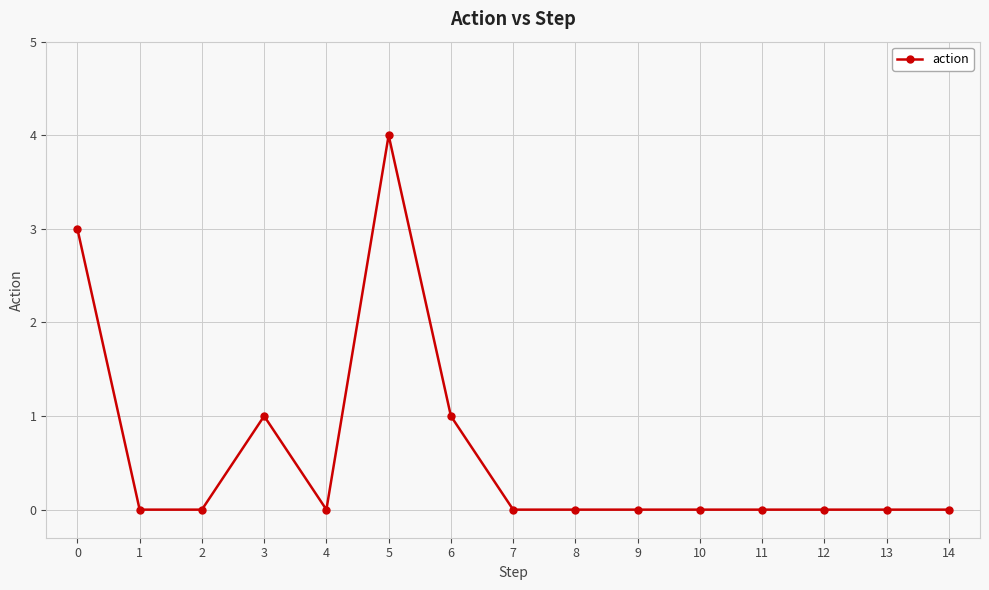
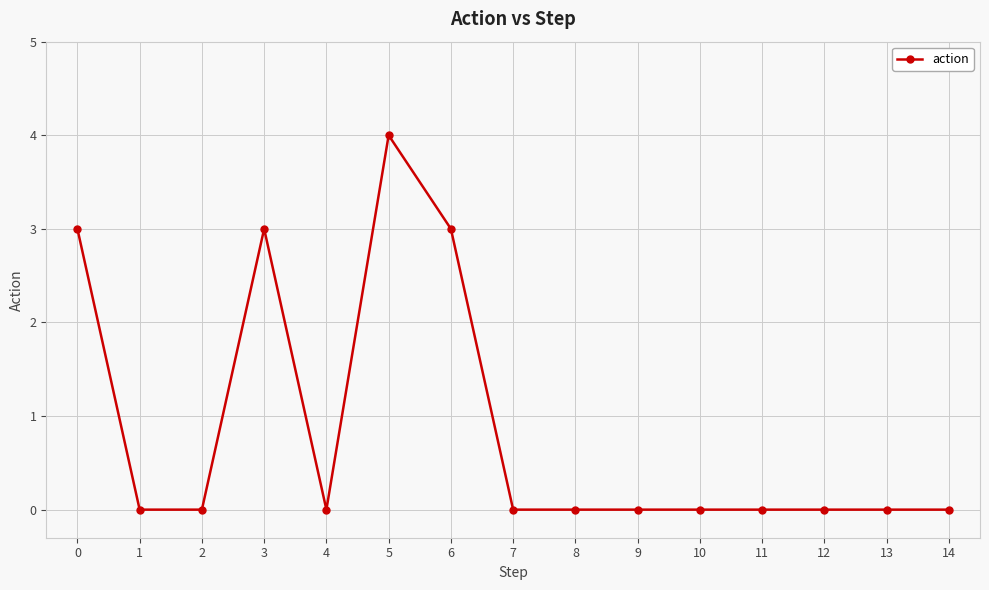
  {
    "0": 3,
    "1": 0,
    "2": 0,
-   "3": 1,
+   "3": 3,
    "4": 0,
    "5": 4,
-   "6": 1,
+   "6": 3,
    "7": 0,
    "8": 0,
    "9": 0,
    "10": 0,
    "11": 0,
    "12": 0,
    "13": 0,
    "14": 0
  }
